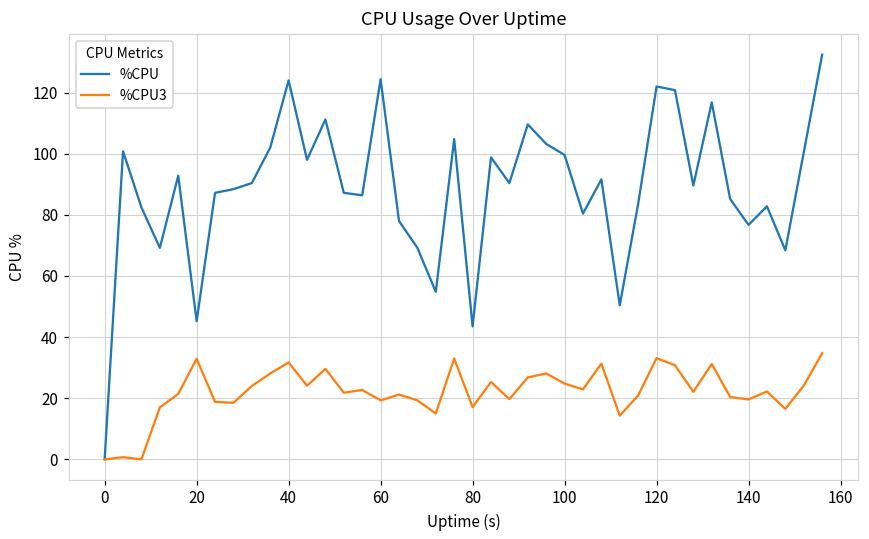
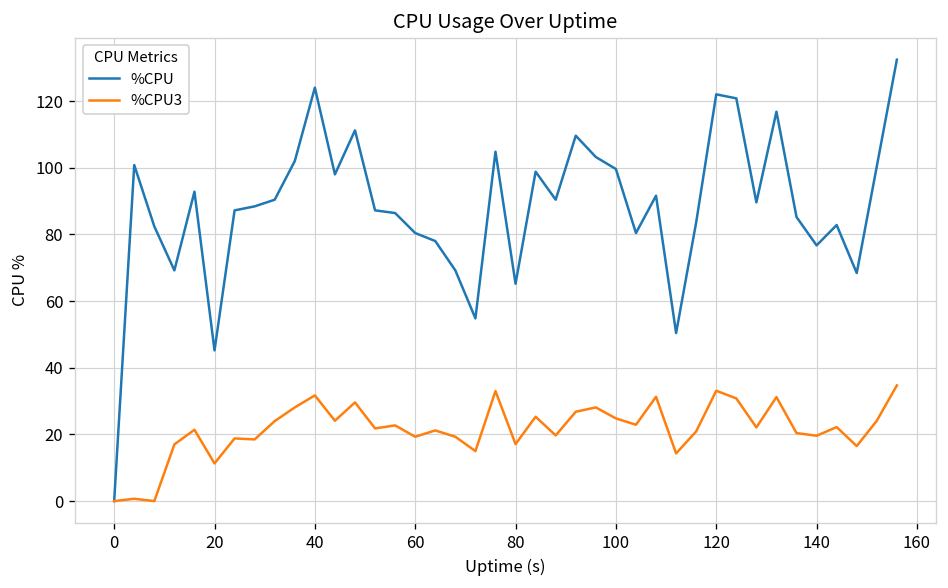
  {
    "%CPU": {
      "20": 45,
      "40": 124,
-     "60": 124,
-     "80": 44,
+     "60": 80,
+     "80": 65,
      "100": 100,
      "120": 122,
      "140": 77
    },
    "%CPU3": {
-     "20": 33,
+     "20": 11,
      "40": 32,
      "60": 19,
      "80": 17,
      "100": 25,
      "120": 33,
      "140": 20
    }
  }
